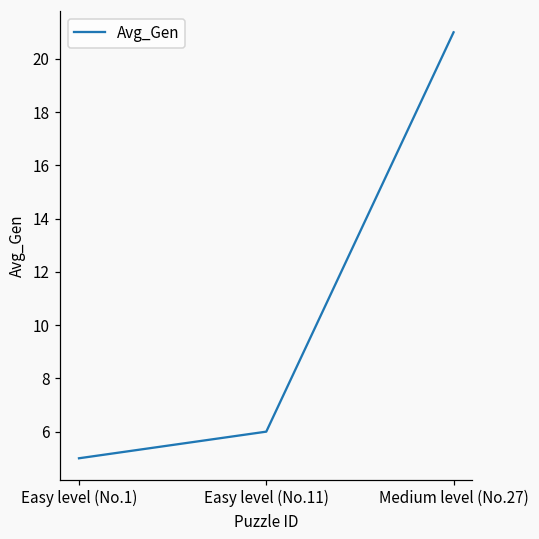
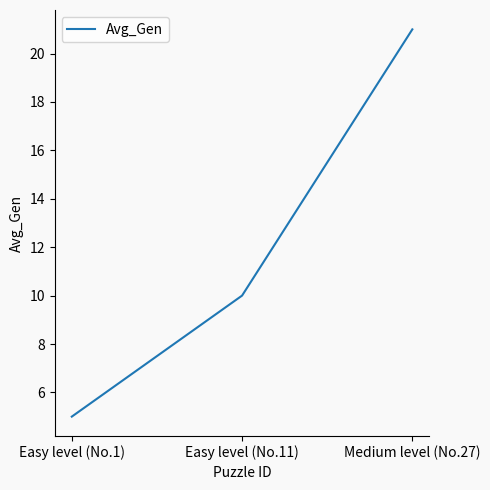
  {
    "Easy level (No.1)": 5,
-   "Easy level (No.11)": 6,
+   "Easy level (No.11)": 10,
    "Medium level (No.27)": 21
  }
